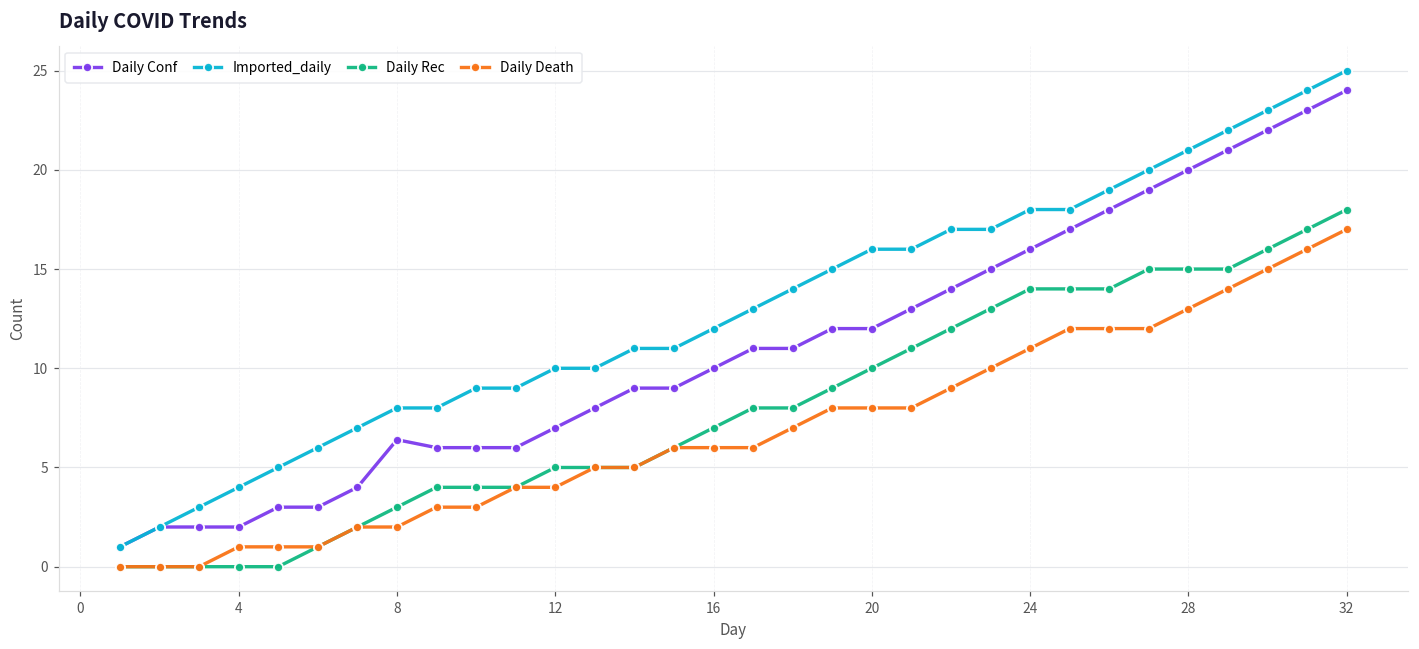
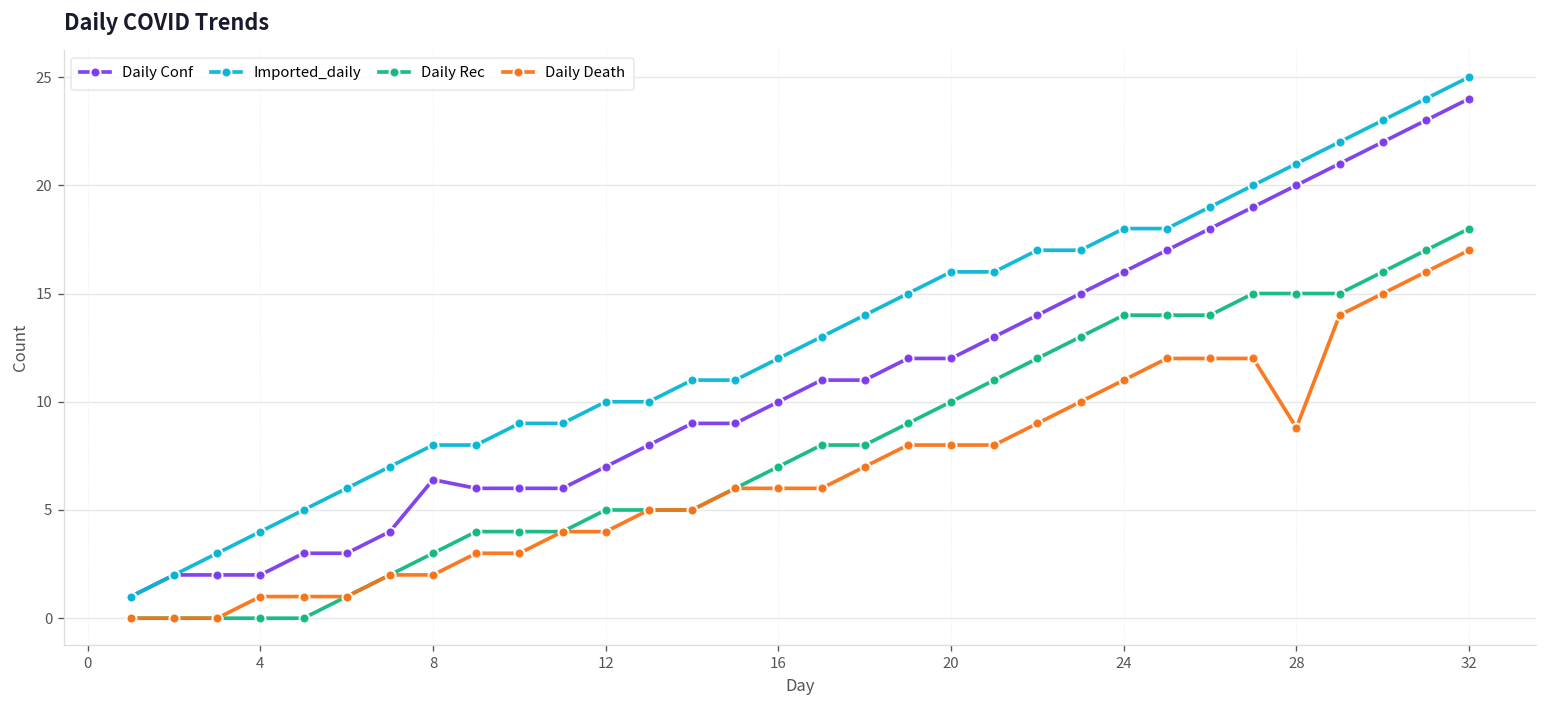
  {
    "Daily Conf": {
      "4": 2.0,
      "8": 6.4,
      "12": 7.0,
      "16": 10.0,
      "20": 12.0,
      "24": 16.0,
      "28": 20.0,
      "32": 24.0
    },
    "Imported_daily": {
      "4": 4.0,
      "8": 8.0,
      "12": 10.0,
      "16": 12.0,
      "20": 16.0,
      "24": 18.0,
      "28": 21.0,
      "32": 25.0
    },
    "Daily Rec": {
      "4": 0.0,
      "8": 3.0,
      "12": 5.0,
      "16": 7.0,
      "20": 10.0,
      "24": 14.0,
      "28": 15.0,
      "32": 18.0
    },
    "Daily Death": {
      "4": 1.0,
      "8": 2.0,
      "12": 4.0,
      "16": 6.0,
      "20": 8.0,
      "24": 11.0,
-     "28": 13.0,
+     "28": 8.8,
      "32": 17.0
    }
  }
